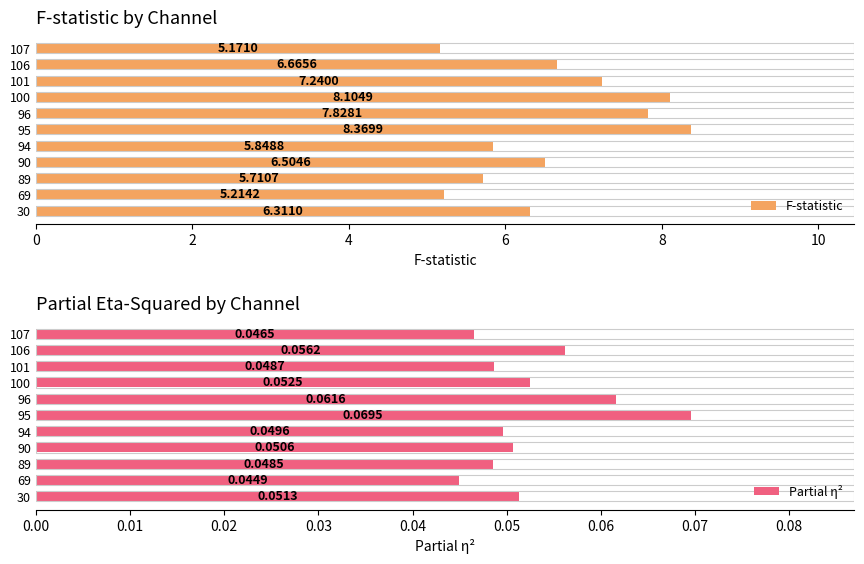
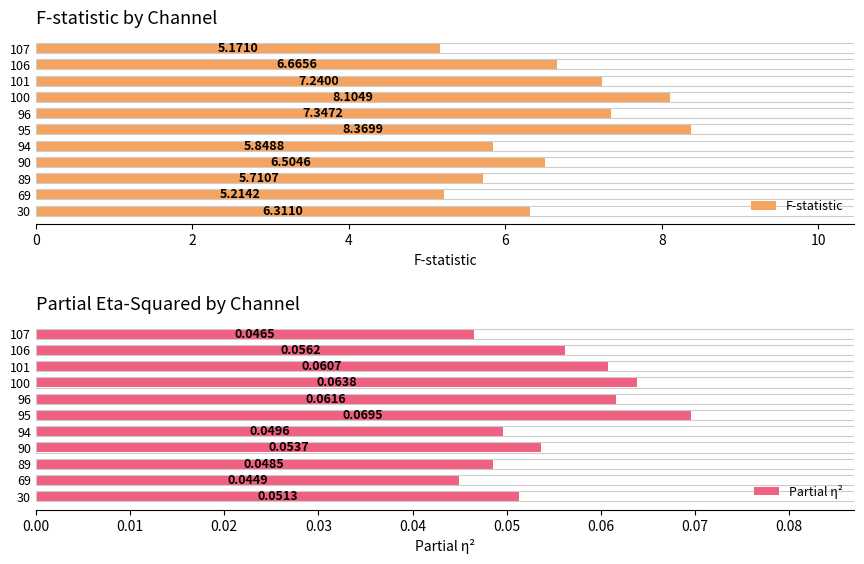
  {
    "F-statistic by Channel": {
      "107": 5.1710,
      "106": 6.6656,
      "101": 7.2400,
      "100": 8.1049,
-     "96": 7.8281,
+     "96": 7.3472,
      "95": 8.3699,
      "94": 5.8488,
      "90": 6.5046,
      "89": 5.7107,
      "69": 5.2142,
      "30": 6.3110
    },
    "Partial Eta-Squared by Channel": {
      "107": 0.0465,
      "106": 0.0562,
-     "101": 0.0487,
-     "100": 0.0525,
+     "101": 0.0607,
+     "100": 0.0638,
      "96": 0.0616,
      "95": 0.0695,
      "94": 0.0496,
-     "90": 0.0506,
+     "90": 0.0537,
      "89": 0.0485,
      "69": 0.0449,
      "30": 0.0513
    }
  }
